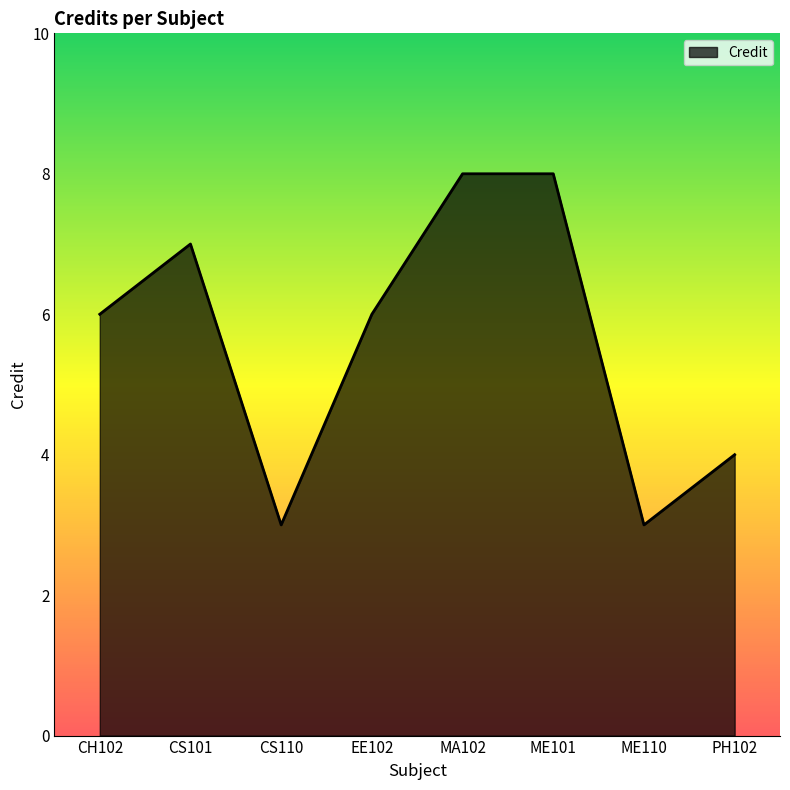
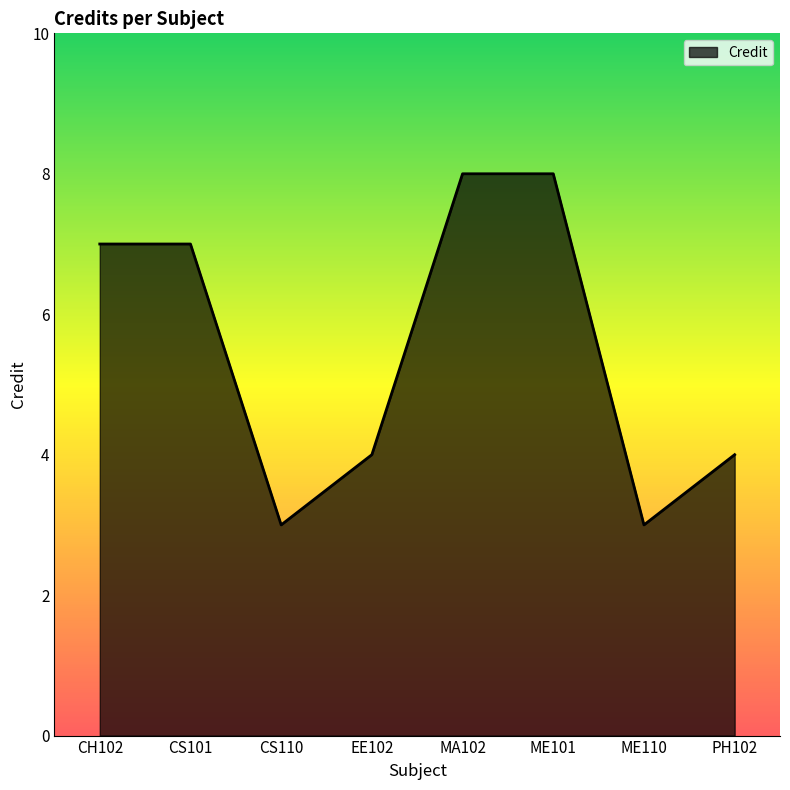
  {
-   "CH102": 6,
+   "CH102": 7,
    "CS101": 7,
    "CS110": 3,
-   "EE102": 6,
+   "EE102": 4,
    "MA102": 8,
    "ME101": 8,
    "ME110": 3,
    "PH102": 4
  }
